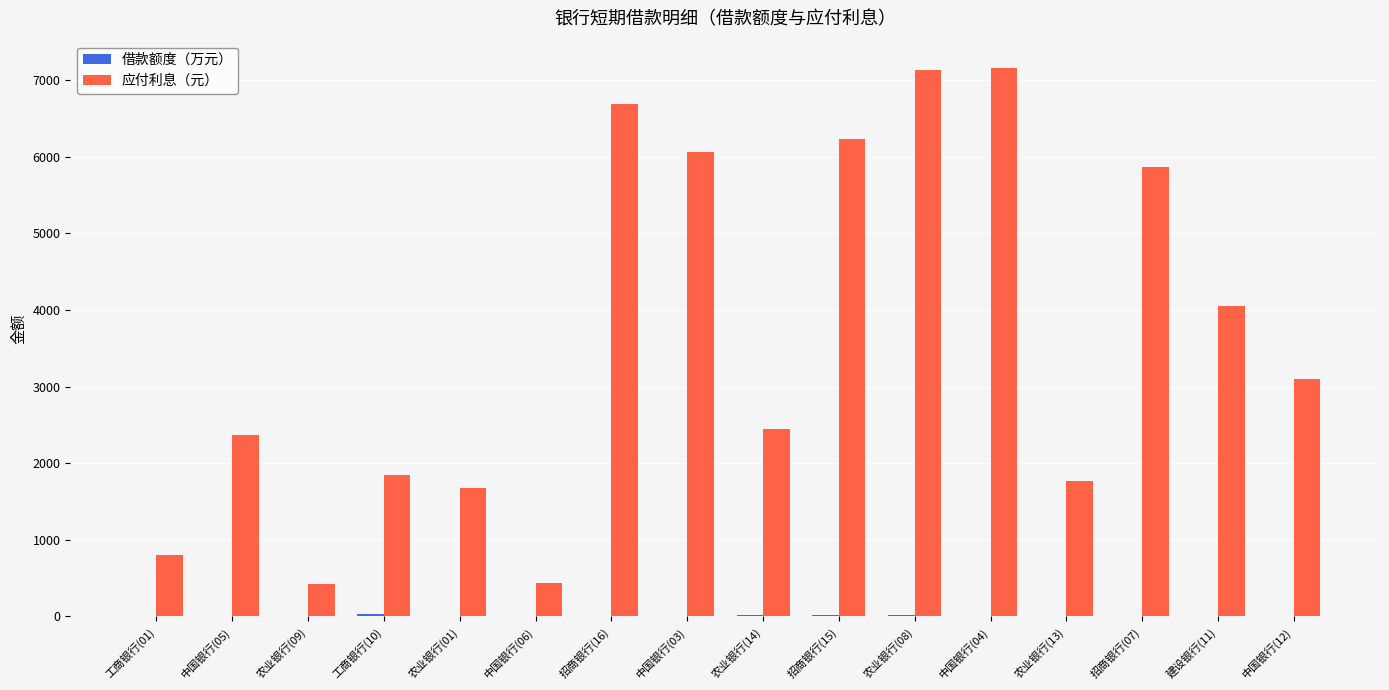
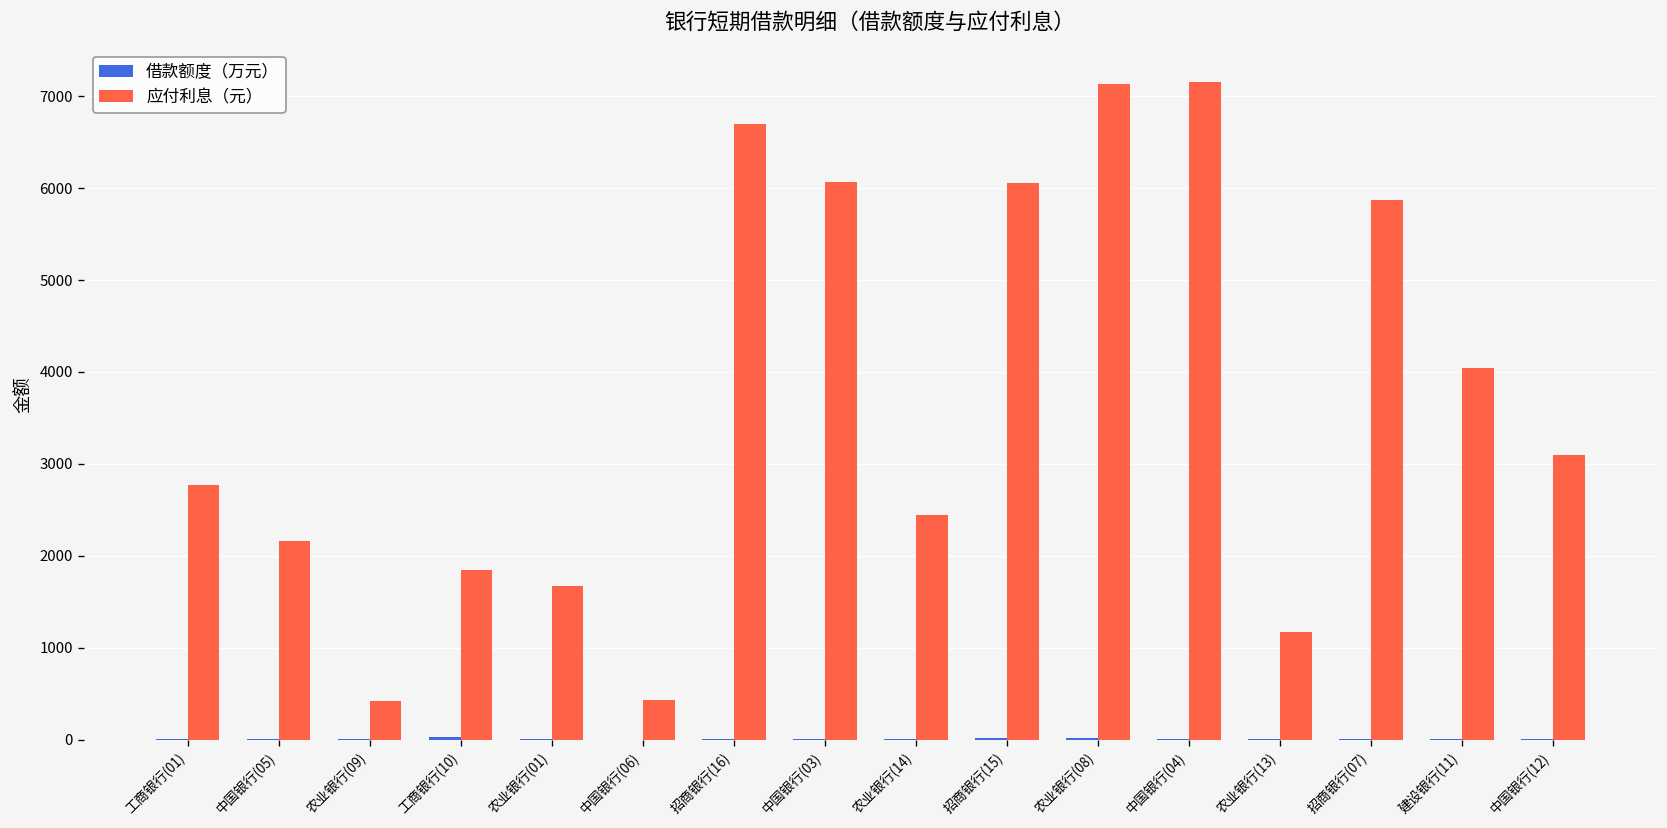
  {
    "应付利息（元）": {
-     "工商银行(01)": 800,
-     "中国银行(05)": 2400,
+     "工商银行(01)": 2800,
+     "中国银行(05)": 2200,
      "农业银行(09)": 400,
      "工商银行(10)": 1800,
      "农业银行(01)": 1700,
      "中国银行(06)": 400,
      "招商银行(16)": 6700,
      "中国银行(03)": 6100,
      "农业银行(14)": 2400,
-     "招商银行(15)": 6200,
+     "招商银行(15)": 6100,
      "农业银行(08)": 7100,
      "中国银行(04)": 7200,
-     "农业银行(13)": 1800,
+     "农业银行(13)": 1200,
      "招商银行(07)": 5900,
      "建设银行(11)": 4000,
      "中国银行(12)": 3100
    }
  }
